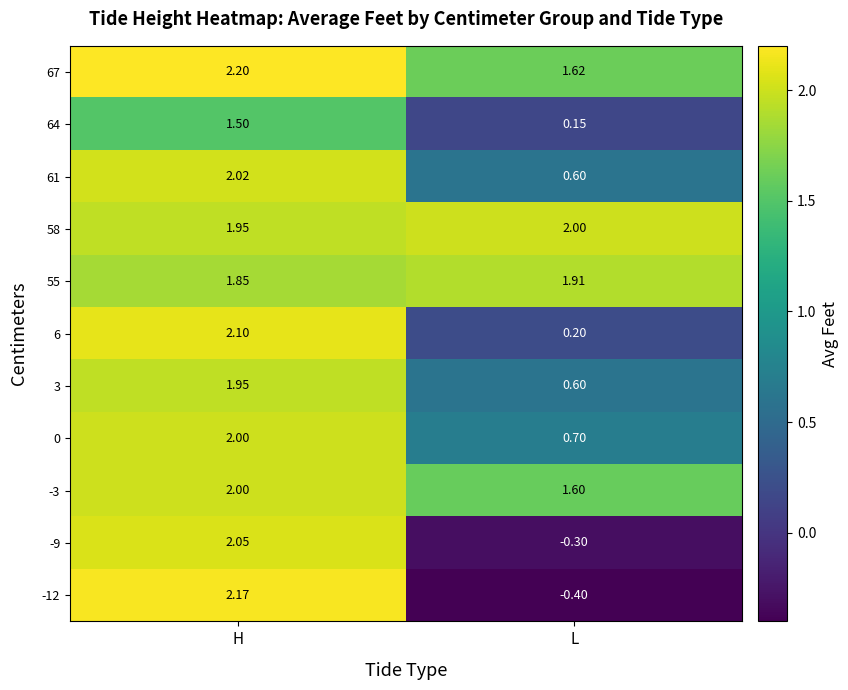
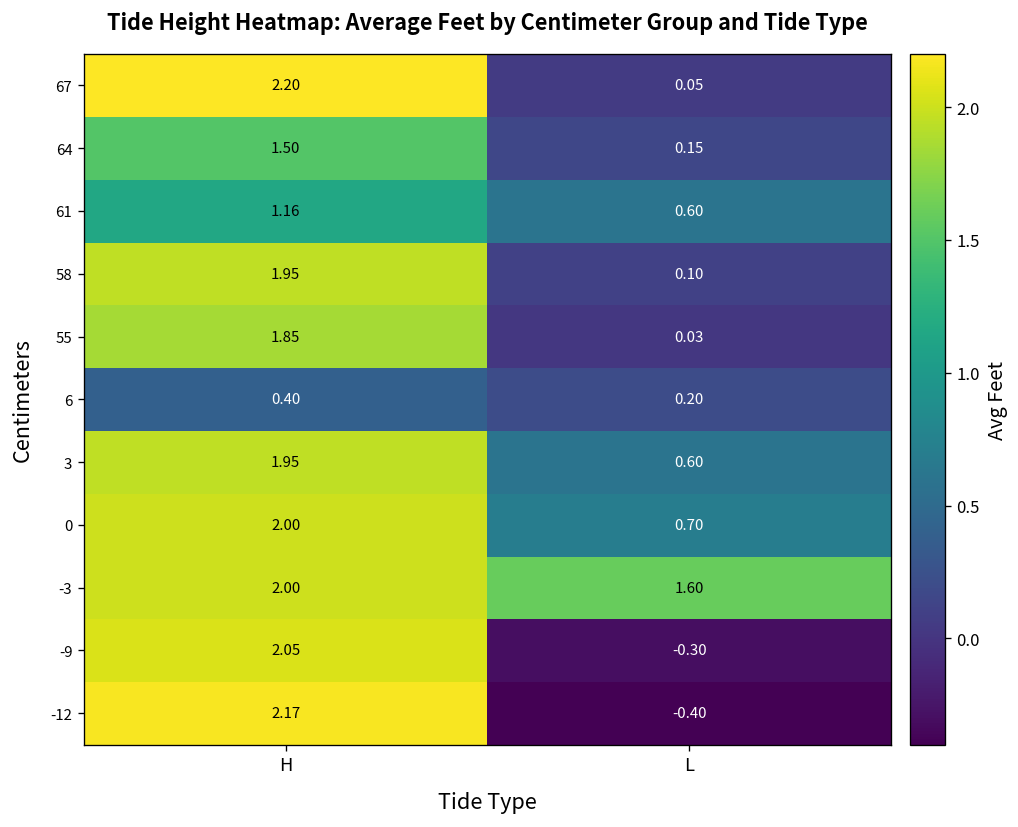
  {
    "67": {
      "H": 2.20,
-     "L": 1.62
+     "L": 0.05
    },
    "64": {
      "H": 1.50,
      "L": 0.15
    },
    "61": {
-     "H": 2.02,
+     "H": 1.16,
      "L": 0.60
    },
    "58": {
      "H": 1.95,
-     "L": 2.00
+     "L": 0.10
    },
    "55": {
      "H": 1.85,
-     "L": 1.91
+     "L": 0.03
    },
    "6": {
-     "H": 2.10,
+     "H": 0.40,
      "L": 0.20
    },
    "3": {
      "H": 1.95,
      "L": 0.60
    },
    "0": {
      "H": 2.00,
      "L": 0.70
    },
    "-3": {
      "H": 2.00,
      "L": 1.60
    },
    "-9": {
      "H": 2.05,
      "L": -0.30
    },
    "-12": {
      "H": 2.17,
      "L": -0.40
    }
  }
